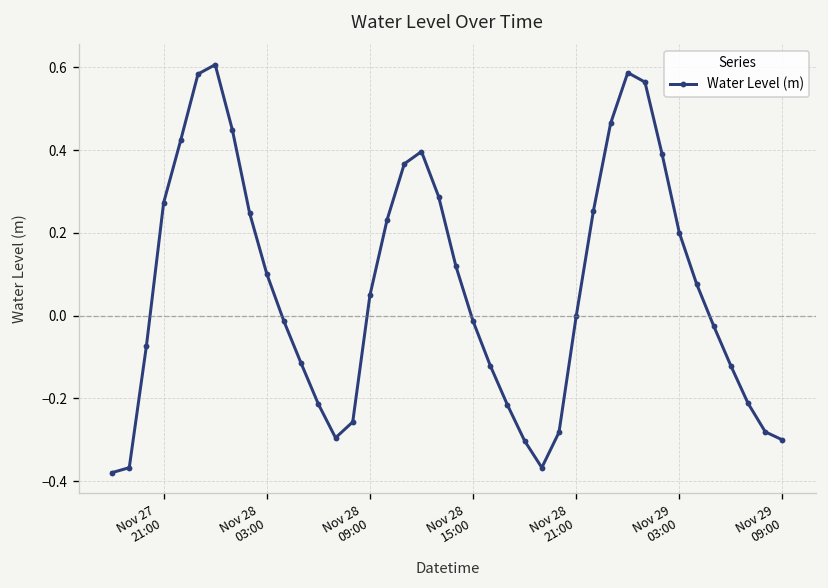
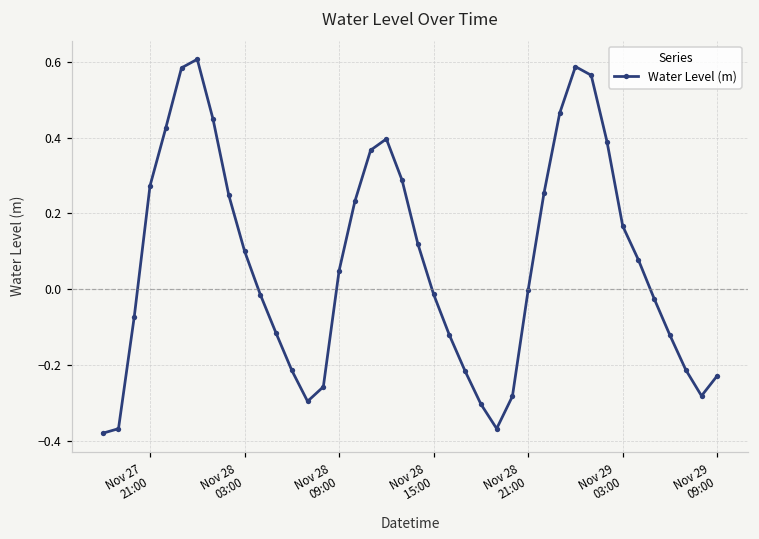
  {
    "Nov 27 21:00": 0.27,
    "Nov 28 03:00": 0.10,
    "Nov 28 09:00": 0.05,
    "Nov 28 15:00": -0.01,
    "Nov 28 21:00": 0.00,
-   "Nov 29 03:00": 0.20,
-   "Nov 29 09:00": -0.30
+   "Nov 29 03:00": 0.17,
+   "Nov 29 09:00": -0.23
  }
